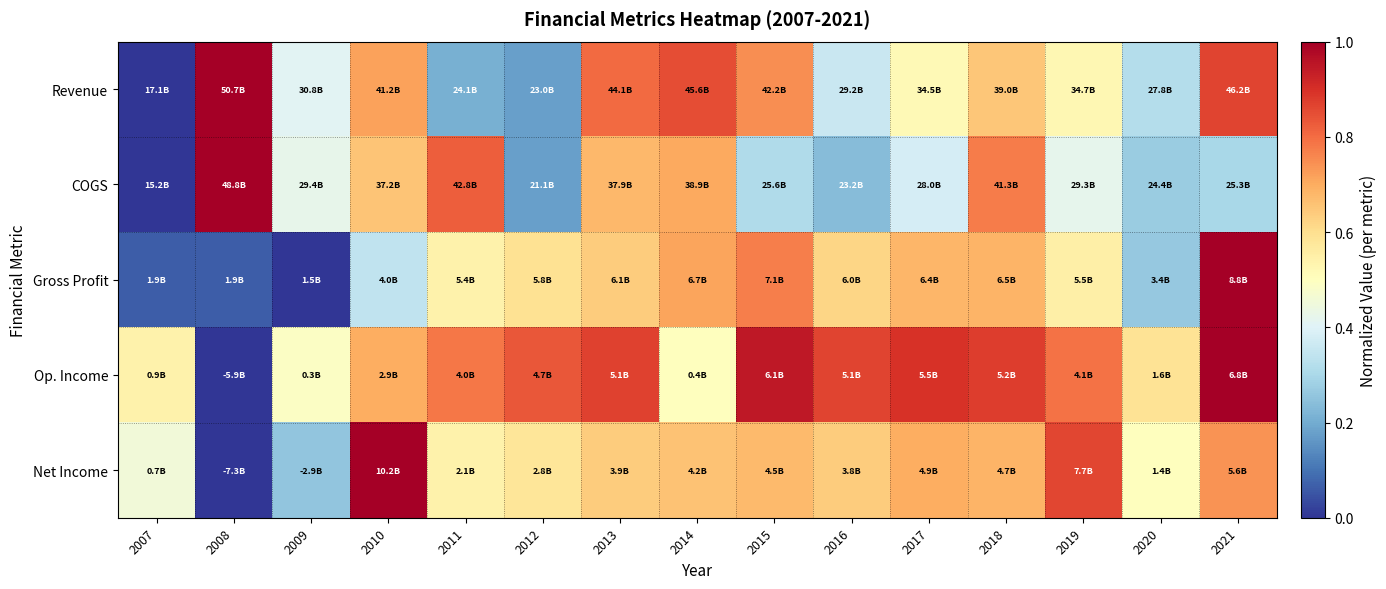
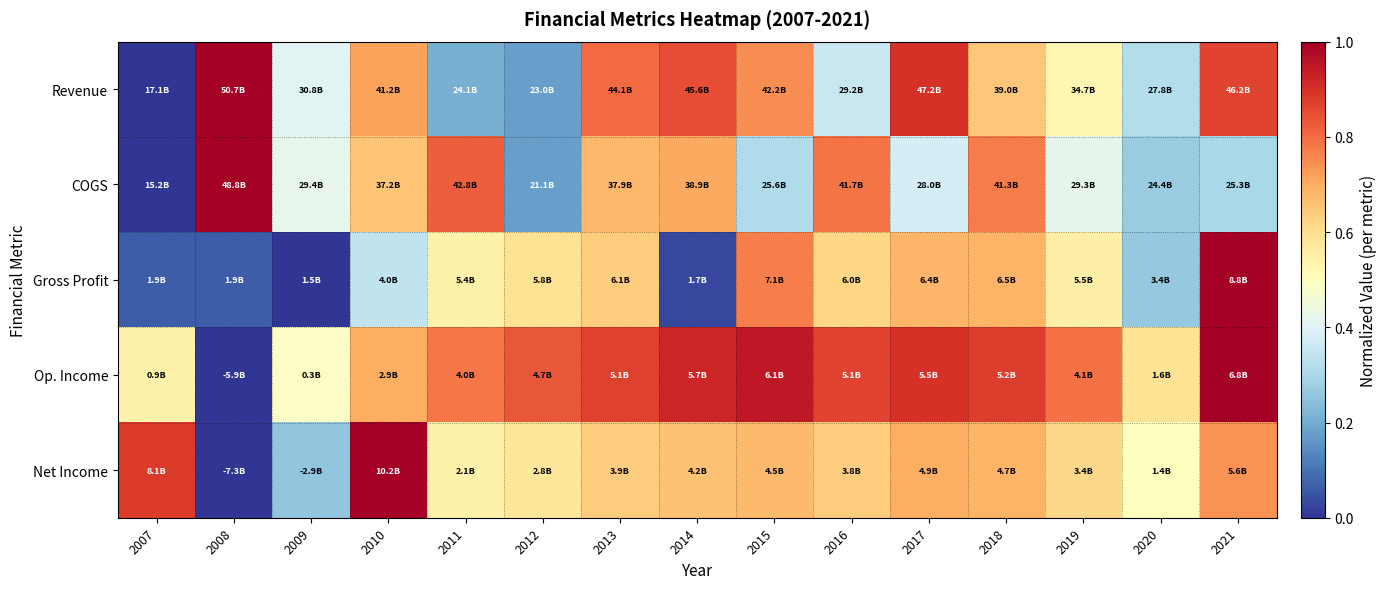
  {
    "Revenue": {
      "2007": "17.1B",
      "2008": "50.7B",
      "2009": "30.8B",
      "2010": "41.2B",
      "2011": "24.1B",
      "2012": "23.0B",
      "2013": "44.1B",
      "2014": "45.6B",
      "2015": "42.2B",
      "2016": "29.2B",
-     "2017": "34.5B",
+     "2017": "47.2B",
      "2018": "39.0B",
      "2019": "34.7B",
      "2020": "27.8B",
      "2021": "46.2B"
    },
    "COGS": {
      "2007": "15.2B",
      "2008": "48.8B",
      "2009": "29.4B",
      "2010": "37.2B",
      "2011": "42.8B",
      "2012": "21.1B",
      "2013": "37.9B",
      "2014": "38.9B",
      "2015": "25.6B",
-     "2016": "23.2B",
+     "2016": "41.7B",
      "2017": "28.0B",
      "2018": "41.3B",
      "2019": "29.3B",
      "2020": "24.4B",
      "2021": "25.3B"
    },
    "Gross Profit": {
      "2007": "1.9B",
      "2008": "1.9B",
      "2009": "1.5B",
      "2010": "4.0B",
      "2011": "5.4B",
      "2012": "5.8B",
      "2013": "6.1B",
-     "2014": "6.7B",
+     "2014": "1.7B",
      "2015": "7.1B",
      "2016": "6.0B",
      "2017": "6.4B",
      "2018": "6.5B",
      "2019": "5.5B",
      "2020": "3.4B",
      "2021": "8.8B"
    },
    "Op. Income": {
      "2007": "0.9B",
      "2008": "-5.9B",
      "2009": "0.3B",
      "2010": "2.9B",
      "2011": "4.0B",
      "2012": "4.7B",
      "2013": "5.1B",
-     "2014": "0.4B",
+     "2014": "5.7B",
      "2015": "6.1B",
      "2016": "5.1B",
      "2017": "5.5B",
      "2018": "5.2B",
      "2019": "4.1B",
      "2020": "1.6B",
      "2021": "6.8B"
    },
    "Net Income": {
-     "2007": "0.7B",
+     "2007": "8.1B",
      "2008": "-7.3B",
      "2009": "-2.9B",
      "2010": "10.2B",
      "2011": "2.1B",
      "2012": "2.8B",
      "2013": "3.9B",
      "2014": "4.2B",
      "2015": "4.5B",
      "2016": "3.8B",
      "2017": "4.9B",
      "2018": "4.7B",
-     "2019": "7.7B",
+     "2019": "3.4B",
      "2020": "1.4B",
      "2021": "5.6B"
    }
  }
